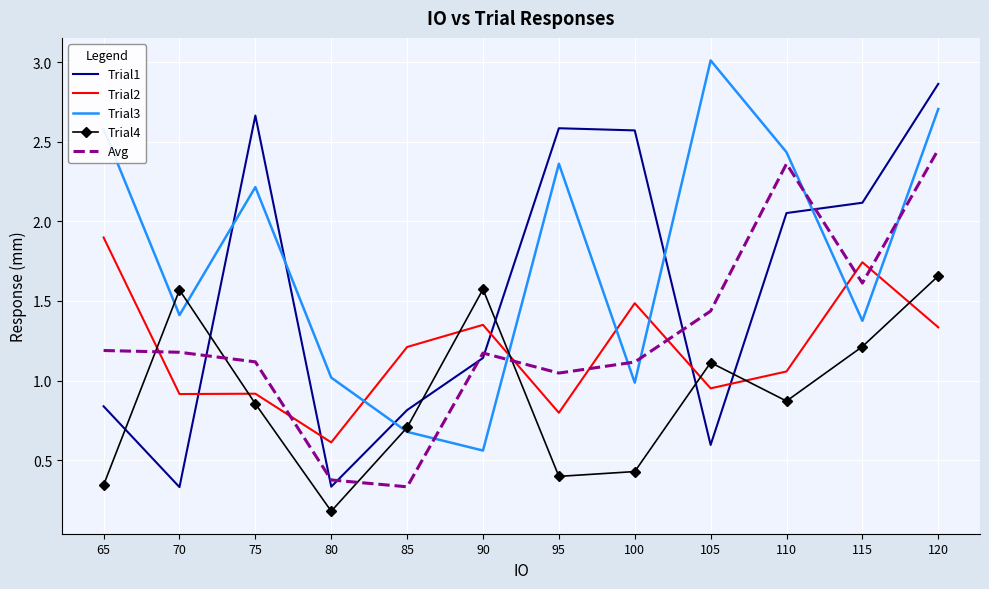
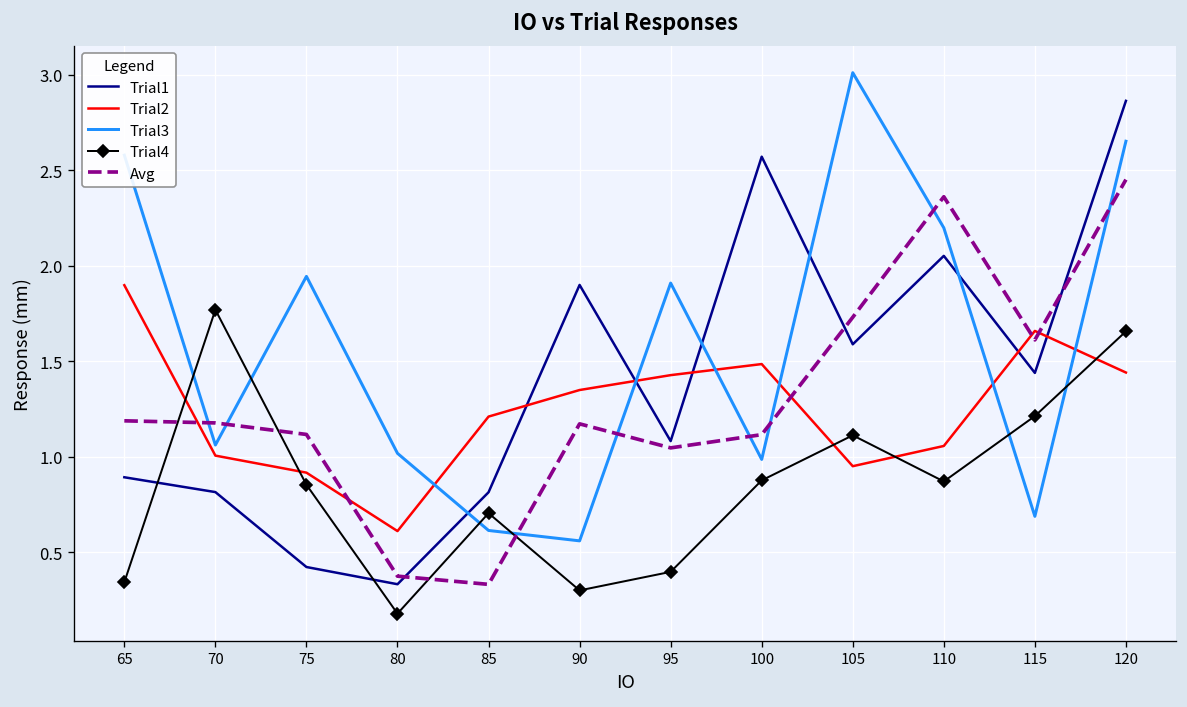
  {
    "Trial1": {
-     "65": 0.84,
-     "70": 0.33,
-     "75": 2.67,
+     "65": 0.89,
+     "70": 0.82,
+     "75": 0.42,
      "80": 0.33,
      "85": 0.81,
-     "90": 1.14,
-     "95": 2.59,
+     "90": 1.90,
+     "95": 1.08,
      "100": 2.57,
-     "105": 0.60,
+     "105": 1.59,
      "110": 2.05,
-     "115": 2.12,
+     "115": 1.44,
      "120": 2.86
    },
    "Trial2": {
      "65": 1.90,
-     "70": 0.92,
+     "70": 1.01,
      "75": 0.92,
      "80": 0.61,
      "85": 1.21,
      "90": 1.35,
-     "95": 0.80,
+     "95": 1.43,
      "100": 1.49,
      "105": 0.95,
      "110": 1.06,
-     "115": 1.74,
-     "120": 1.33
+     "115": 1.66,
+     "120": 1.44
    },
    "Trial3": {
-     "70": 1.41,
-     "75": 2.22,
+     "70": 1.06,
+     "75": 1.95,
      "80": 1.02,
-     "85": 0.68,
+     "85": 0.61,
      "90": 0.56,
-     "95": 2.36,
+     "95": 1.91,
      "100": 0.99,
      "105": 3.01,
-     "110": 2.43,
-     "115": 1.38,
-     "120": 2.71
+     "110": 2.20,
+     "115": 0.69,
+     "120": 2.65
    },
    "Trial4": {
      "65": 0.34,
-     "70": 1.57,
+     "70": 1.77,
      "75": 0.85,
      "80": 0.18,
      "85": 0.70,
-     "90": 1.57,
+     "90": 0.30,
      "95": 0.40,
-     "100": 0.43,
+     "100": 0.88,
      "105": 1.11,
      "110": 0.87,
      "115": 1.21,
      "120": 1.66
    },
    "Avg": {
      "65": 1.19,
      "70": 1.18,
      "75": 1.12,
      "80": 0.38,
      "85": 0.33,
      "90": 1.17,
      "95": 1.05,
      "100": 1.12,
-     "105": 1.44,
+     "105": 1.73,
      "110": 2.36,
      "115": 1.61,
      "120": 2.45
    }
  }
